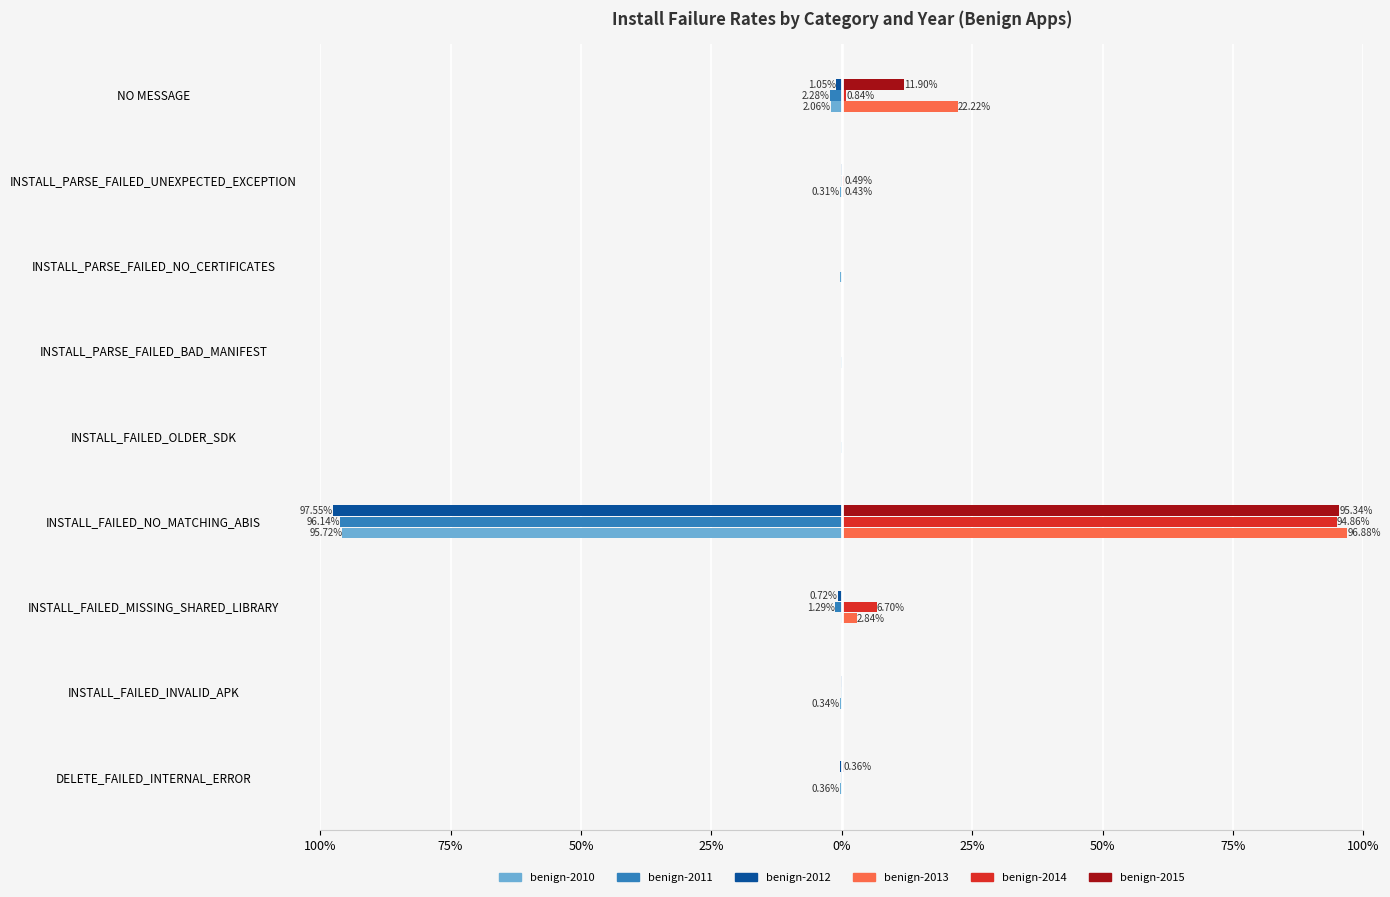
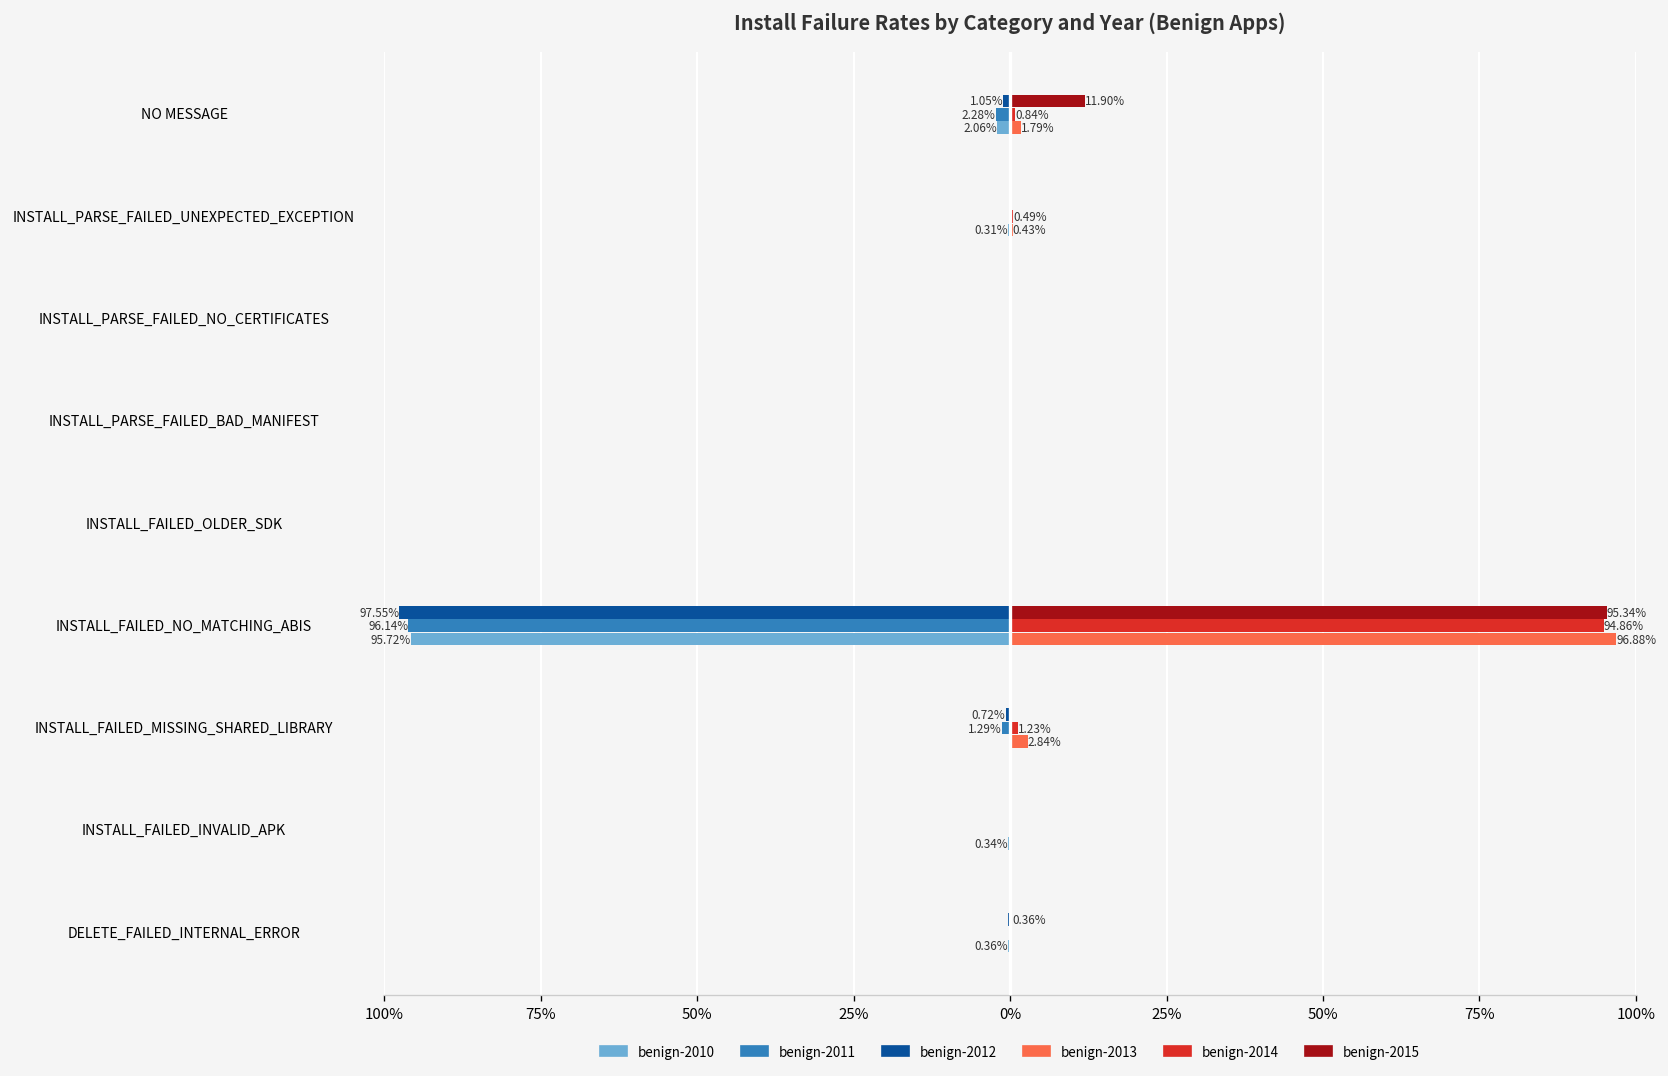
  {
    "benign-2013": {
-     "NO MESSAGE": "22.22%",
+     "NO MESSAGE": "1.79%",
      "INSTALL_PARSE_FAILED_UNEXPECTED_EXCEPTION": "0.43%",
      "INSTALL_FAILED_NO_MATCHING_ABIS": "96.88%",
      "INSTALL_FAILED_MISSING_SHARED_LIBRARY": "2.84%"
    },
    "benign-2014": {
      "NO MESSAGE": "0.84%",
      "INSTALL_PARSE_FAILED_UNEXPECTED_EXCEPTION": "0.49%",
      "INSTALL_FAILED_NO_MATCHING_ABIS": "94.86%",
-     "INSTALL_FAILED_MISSING_SHARED_LIBRARY": "6.70%"
+     "INSTALL_FAILED_MISSING_SHARED_LIBRARY": "1.23%"
    },
    "benign-2015": {
      "NO MESSAGE": "11.90%",
      "INSTALL_FAILED_NO_MATCHING_ABIS": "95.34%",
      "DELETE_FAILED_INTERNAL_ERROR": "0.36%"
    }
  }
